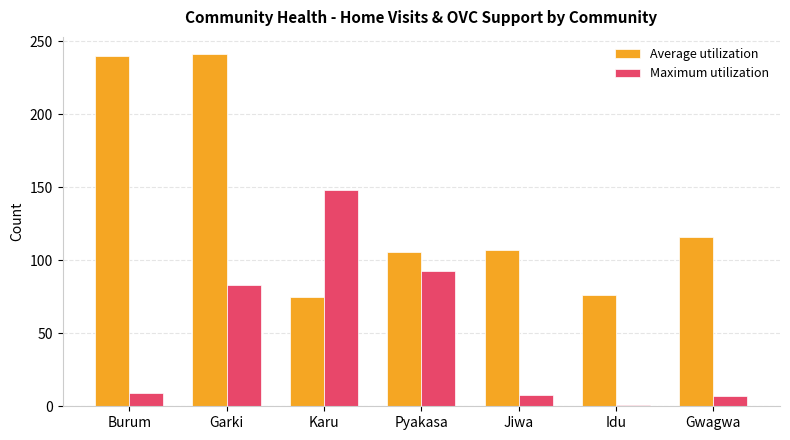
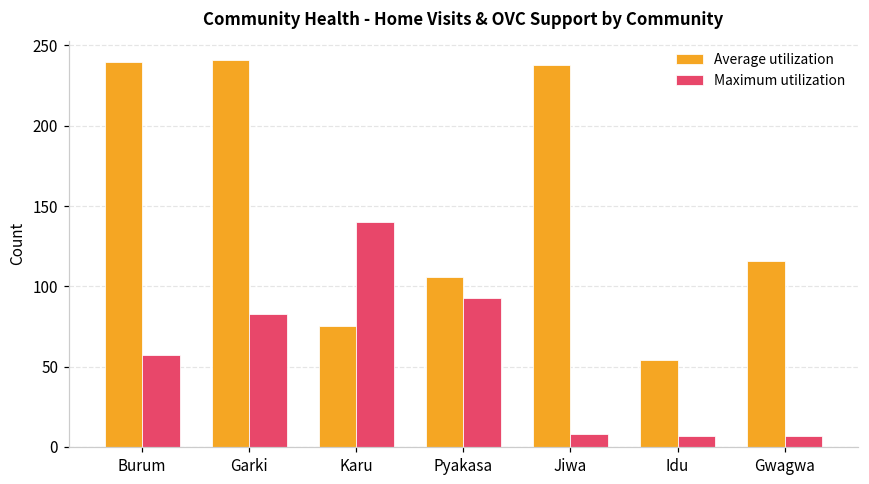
  {
    "Average utilization": {
      "Burum": 240,
      "Garki": 241,
      "Karu": 75,
      "Pyakasa": 106,
-     "Jiwa": 107,
-     "Idu": 76,
+     "Jiwa": 238,
+     "Idu": 54,
      "Gwagwa": 116
    },
    "Maximum utilization": {
-     "Burum": 9,
+     "Burum": 57,
      "Garki": 83,
-     "Karu": 148,
+     "Karu": 140,
      "Pyakasa": 93,
      "Jiwa": 8,
-     "Idu": 1,
+     "Idu": 7,
      "Gwagwa": 7
    }
  }
